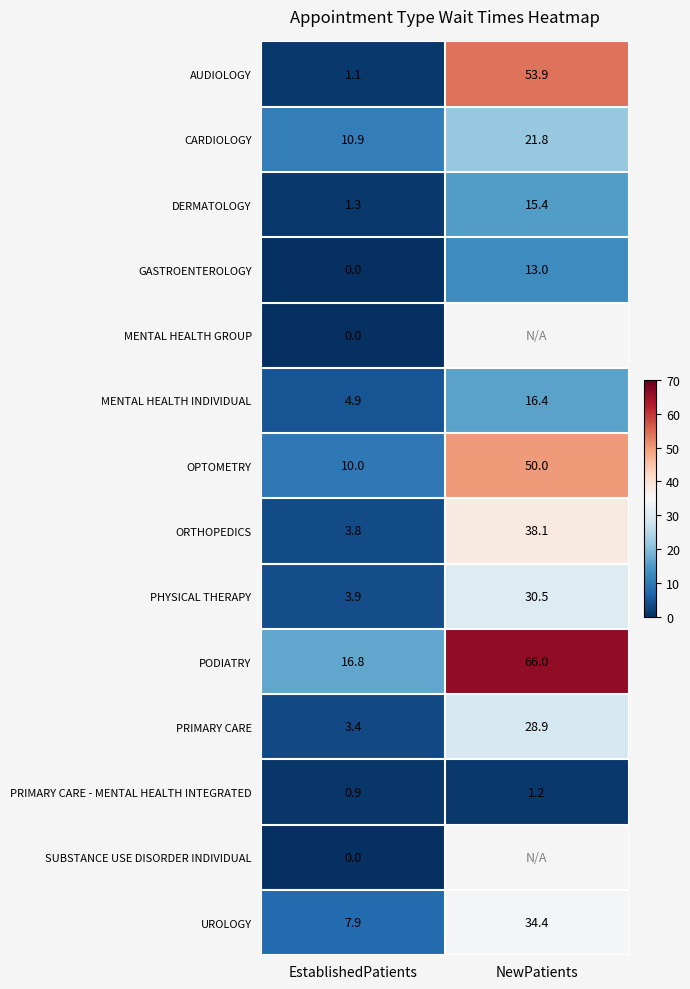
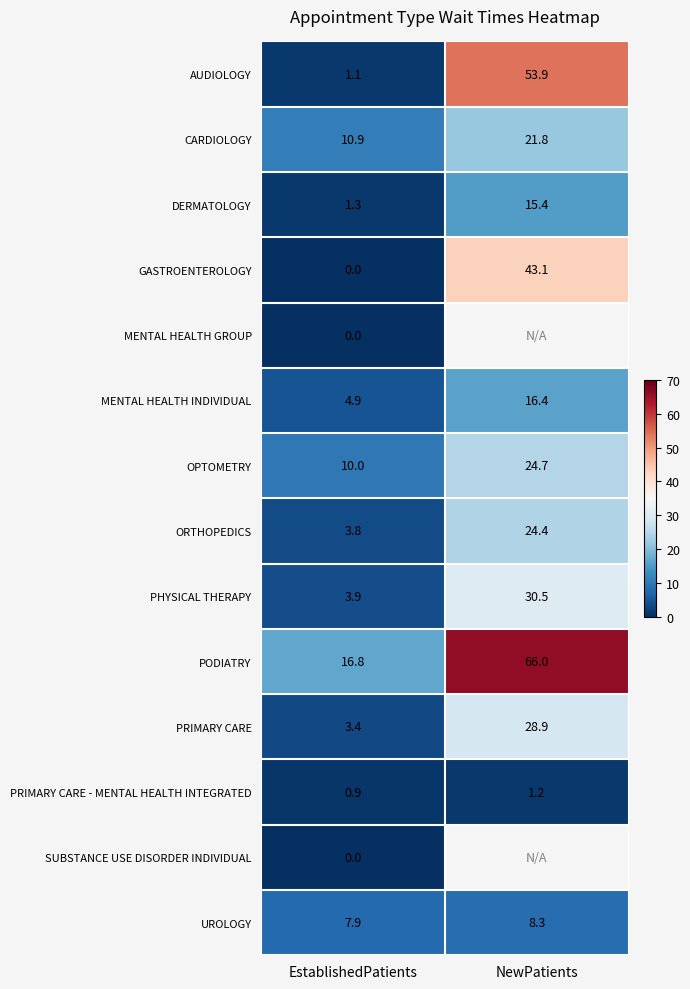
  {
    "AUDIOLOGY": {
      "EstablishedPatients": 1.1,
      "NewPatients": 53.9
    },
    "CARDIOLOGY": {
      "EstablishedPatients": 10.9,
      "NewPatients": 21.8
    },
    "DERMATOLOGY": {
      "EstablishedPatients": 1.3,
      "NewPatients": 15.4
    },
    "GASTROENTEROLOGY": {
      "EstablishedPatients": 0.0,
-     "NewPatients": 13.0
+     "NewPatients": 43.1
    },
    "MENTAL HEALTH GROUP": {
      "EstablishedPatients": 0.0
    },
    "MENTAL HEALTH INDIVIDUAL": {
      "EstablishedPatients": 4.9,
      "NewPatients": 16.4
    },
    "OPTOMETRY": {
      "EstablishedPatients": 10.0,
-     "NewPatients": 50.0
+     "NewPatients": 24.7
    },
    "ORTHOPEDICS": {
      "EstablishedPatients": 3.8,
-     "NewPatients": 38.1
+     "NewPatients": 24.4
    },
    "PHYSICAL THERAPY": {
      "EstablishedPatients": 3.9,
      "NewPatients": 30.5
    },
    "PODIATRY": {
      "EstablishedPatients": 16.8,
      "NewPatients": 66.0
    },
    "PRIMARY CARE": {
      "EstablishedPatients": 3.4,
      "NewPatients": 28.9
    },
    "PRIMARY CARE - MENTAL HEALTH INTEGRATED": {
      "EstablishedPatients": 0.9,
      "NewPatients": 1.2
    },
    "SUBSTANCE USE DISORDER INDIVIDUAL": {
      "EstablishedPatients": 0.0
    },
    "UROLOGY": {
      "EstablishedPatients": 7.9,
-     "NewPatients": 34.4
+     "NewPatients": 8.3
    }
  }
